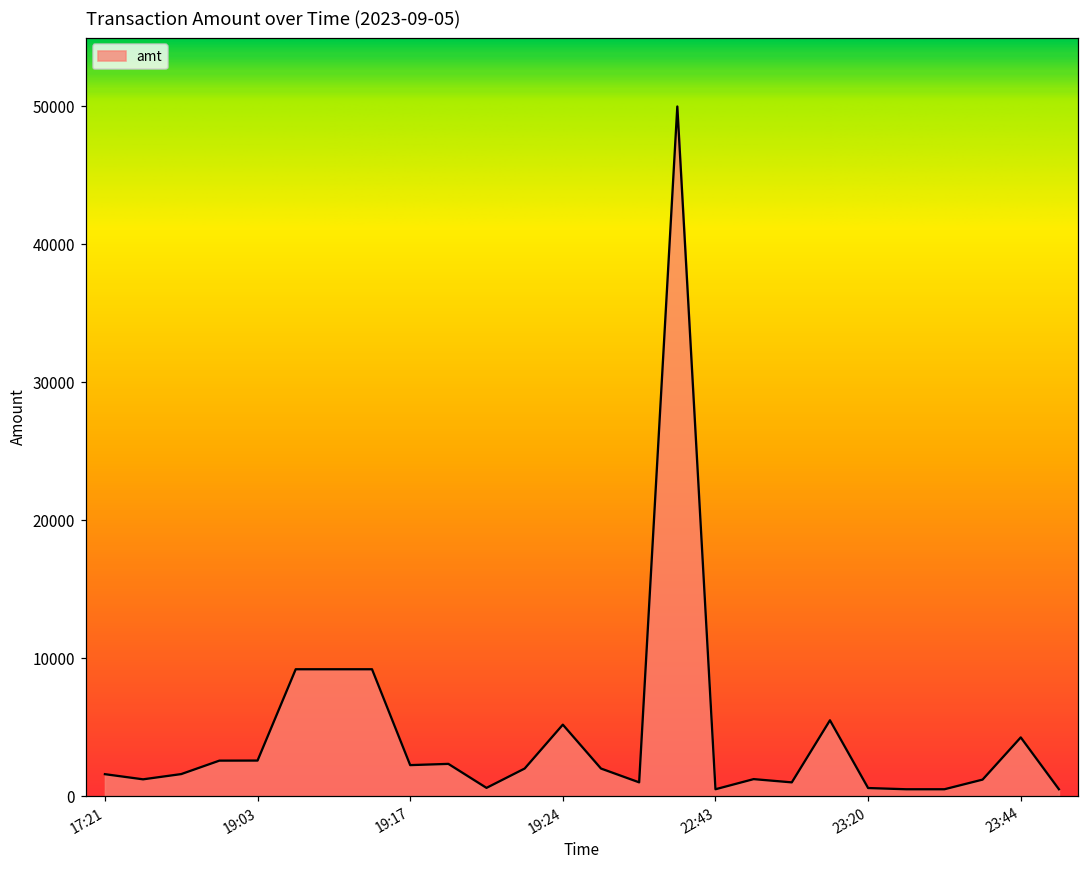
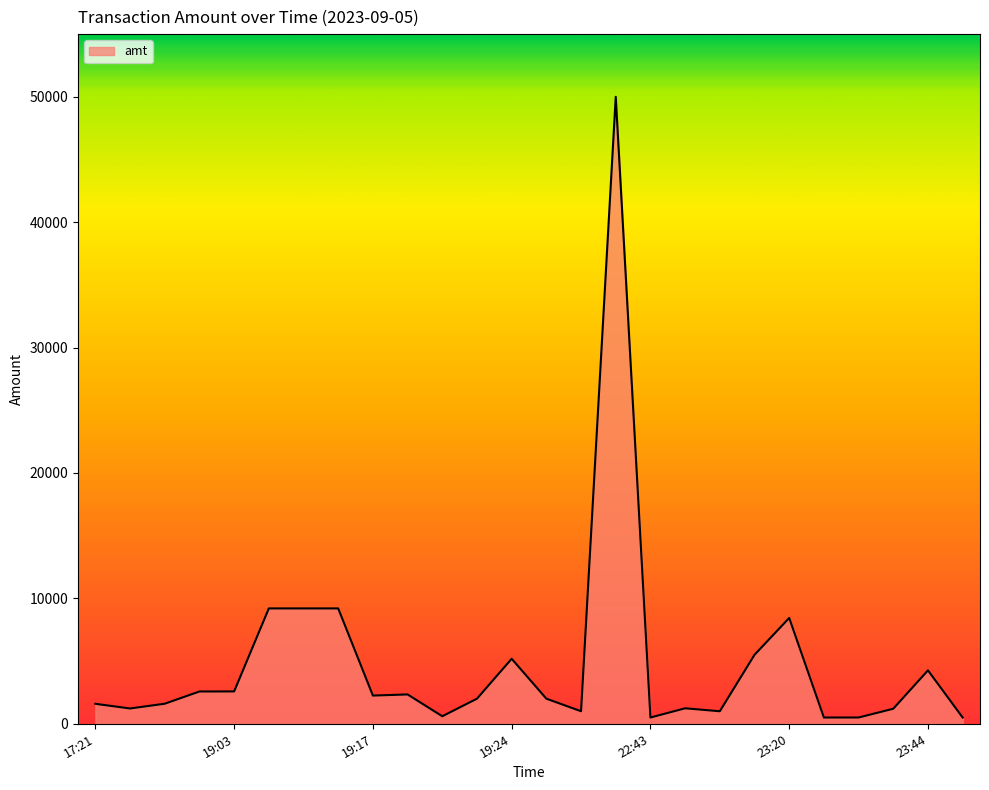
  {
    "17:21": 1600,
    "19:03": 2600,
    "19:24": 5200,
    "22:43": 500,
-   "23:20": 600,
+   "23:20": 8400,
    "23:44": 4300
  }
